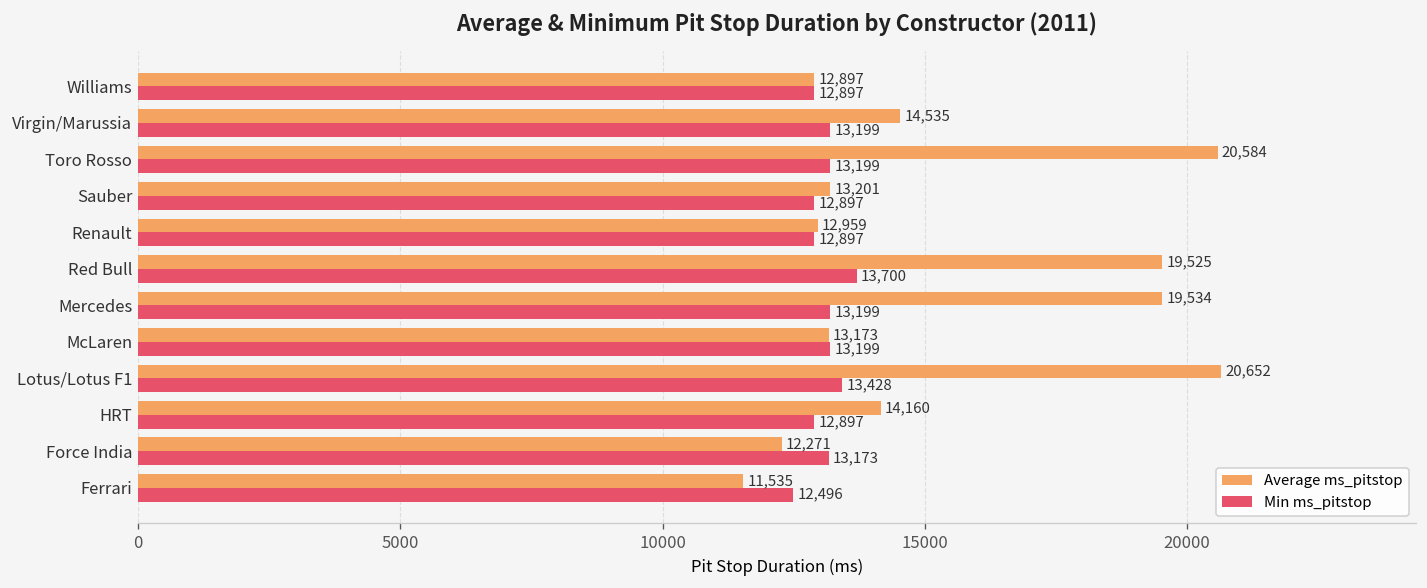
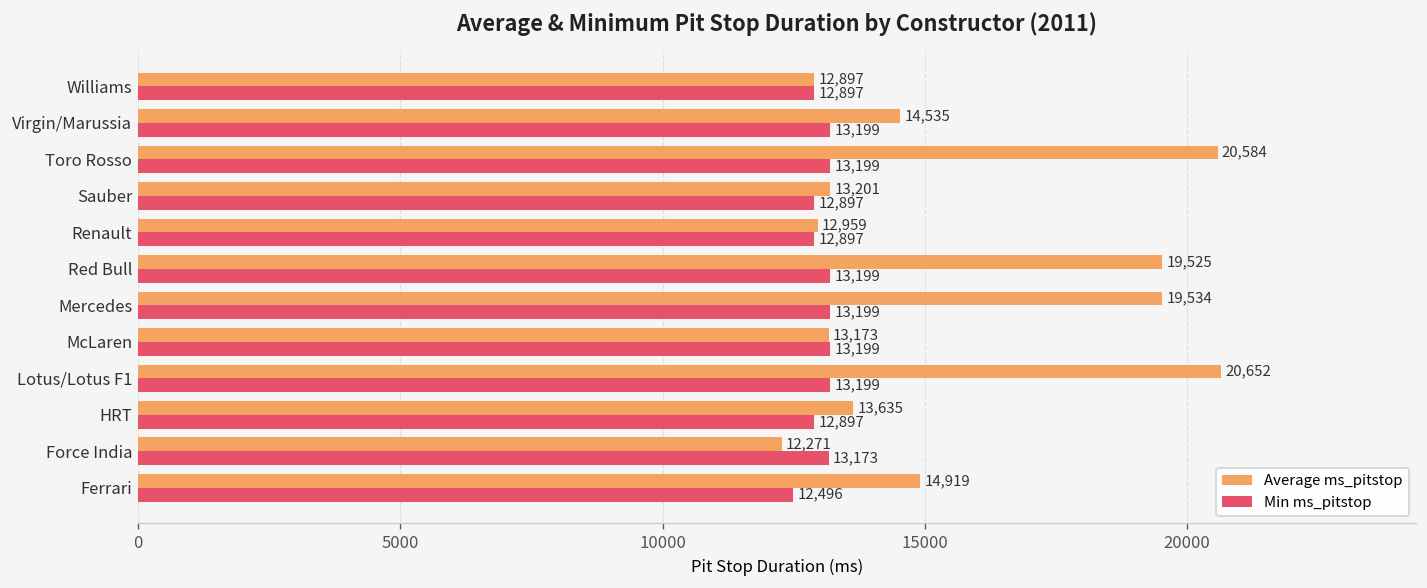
  {
    "Average ms_pitstop": {
      "Williams": "12,897",
      "Virgin/Marussia": "14,535",
      "Toro Rosso": "20,584",
      "Sauber": "13,201",
      "Renault": "12,959",
      "Red Bull": "19,525",
      "Mercedes": "19,534",
      "McLaren": "13,173",
      "Lotus/Lotus F1": "20,652",
-     "HRT": "14,160",
+     "HRT": "13,635",
      "Force India": "12,271",
-     "Ferrari": "11,535"
+     "Ferrari": "14,919"
    },
    "Min ms_pitstop": {
      "Williams": "12,897",
      "Virgin/Marussia": "13,199",
      "Toro Rosso": "13,199",
      "Sauber": "12,897",
      "Renault": "12,897",
-     "Red Bull": "13,700",
+     "Red Bull": "13,199",
      "Mercedes": "13,199",
      "McLaren": "13,199",
-     "Lotus/Lotus F1": "13,428",
+     "Lotus/Lotus F1": "13,199",
      "HRT": "12,897",
      "Force India": "13,173",
      "Ferrari": "12,496"
    }
  }
